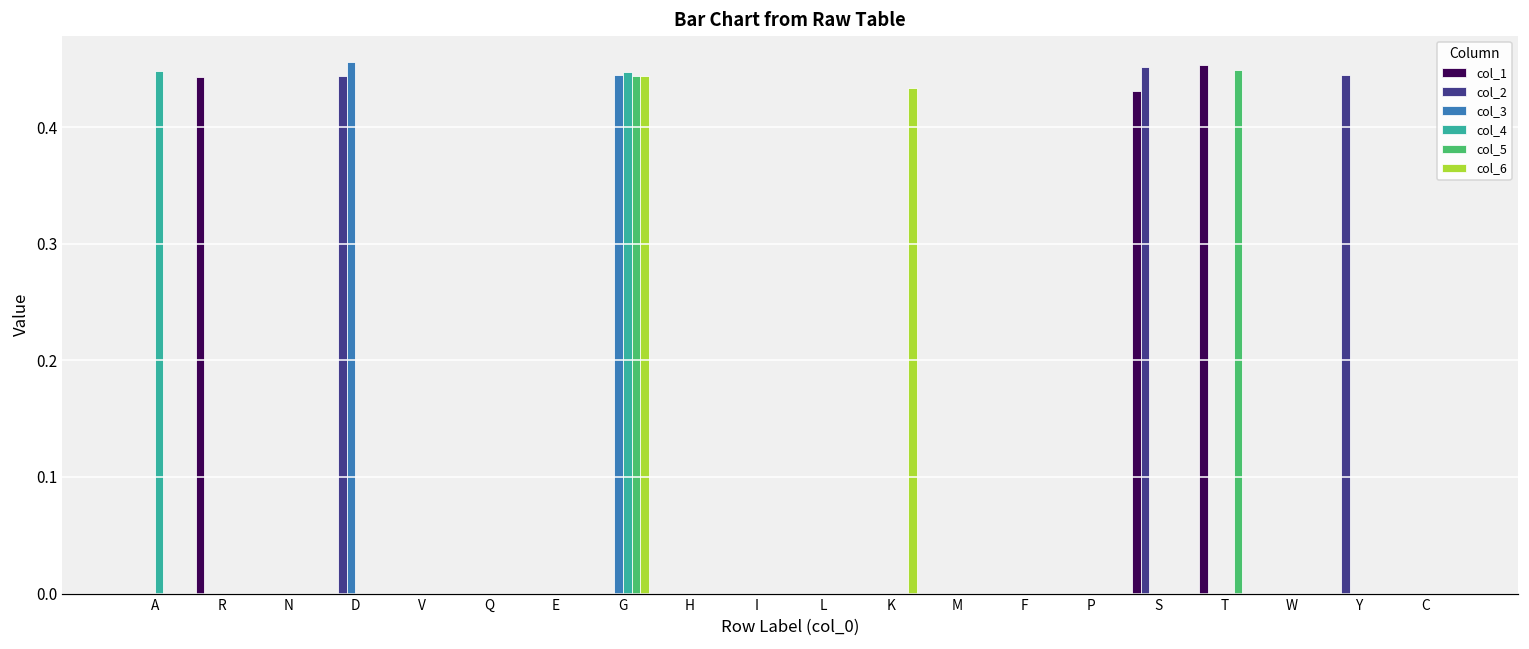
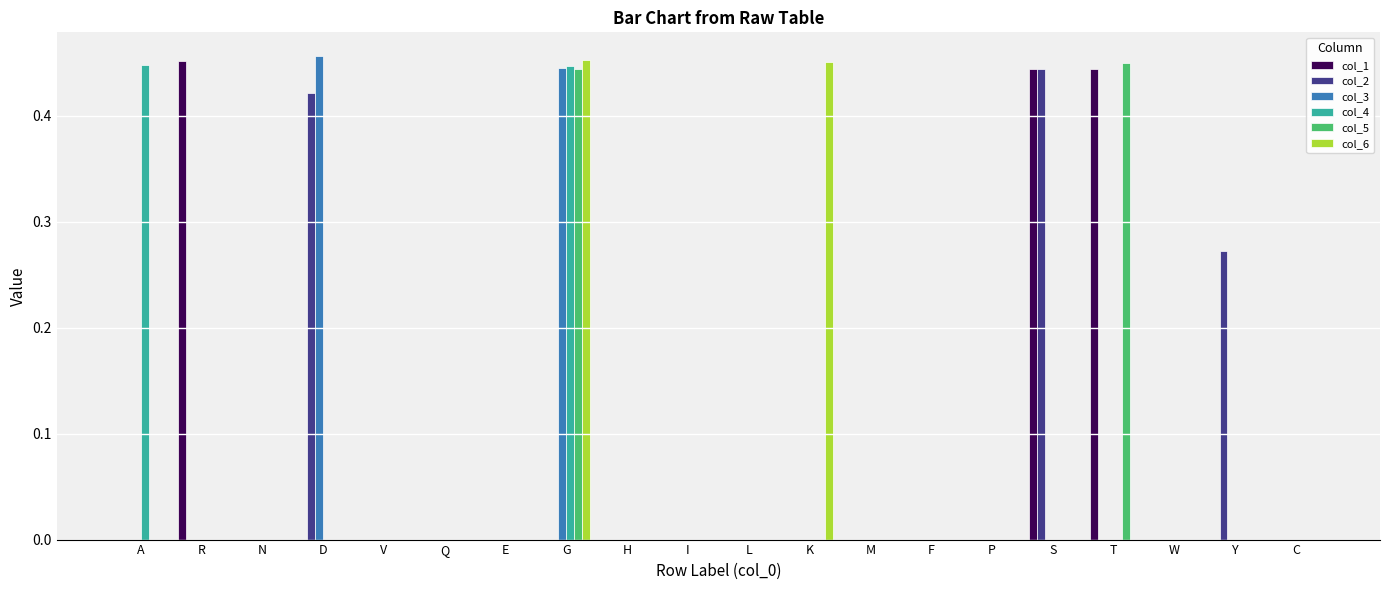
  {
    "col_1": {
      "A": 0.000,
-     "R": 0.443,
+     "R": 0.451,
      "N": 0.000,
      "D": 0.000,
      "V": 0.000,
      "Q": 0.000,
      "E": 0.000,
      "G": 0.000,
      "H": 0.000,
      "I": 0.000,
      "L": 0.000,
      "K": 0.000,
      "M": 0.000,
      "F": 0.000,
      "P": 0.000,
-     "S": 0.431,
-     "T": 0.453,
+     "S": 0.444,
+     "T": 0.444,
      "W": 0.000,
      "Y": 0.000,
      "C": 0.000
    },
    "col_2": {
      "A": 0.000,
      "R": 0.000,
      "N": 0.000,
-     "D": 0.443,
+     "D": 0.422,
      "V": 0.000,
      "Q": 0.000,
      "E": 0.000,
      "G": 0.000,
      "H": 0.000,
      "I": 0.000,
      "L": 0.000,
      "K": 0.000,
      "M": 0.000,
      "F": 0.000,
      "P": 0.000,
-     "S": 0.452,
+     "S": 0.444,
      "T": 0.000,
      "W": 0.000,
-     "Y": 0.444,
+     "Y": 0.272,
      "C": 0.000
    },
    "col_6": {
      "A": 0.000,
      "R": 0.000,
      "N": 0.000,
      "D": 0.000,
      "V": 0.000,
      "Q": 0.000,
      "E": 0.000,
-     "G": 0.443,
+     "G": 0.452,
      "H": 0.000,
      "I": 0.000,
      "L": 0.000,
-     "K": 0.434,
+     "K": 0.450,
      "M": 0.000,
      "F": 0.000,
      "P": 0.000,
      "S": 0.000,
      "T": 0.000,
      "W": 0.000,
      "Y": 0.000,
      "C": 0.000
    }
  }
